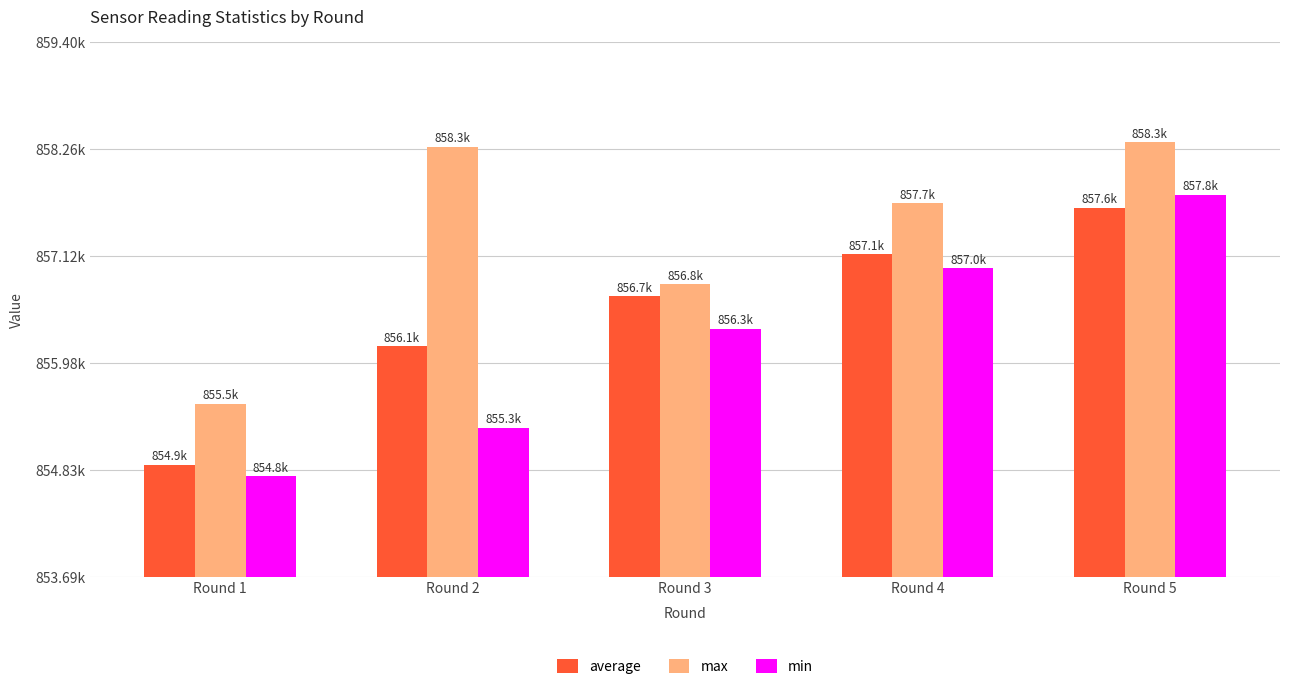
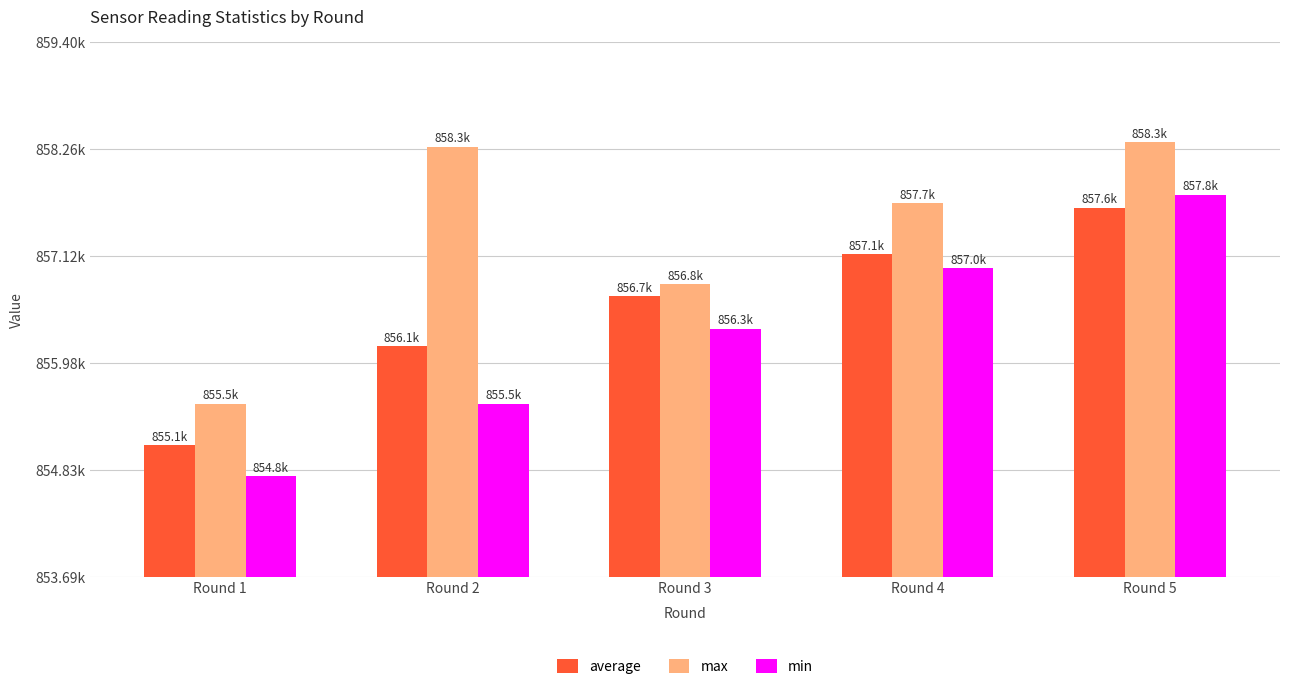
  {
    "average": {
-     "Round 1": "854.9k",
+     "Round 1": "855.1k",
      "Round 2": "856.1k",
      "Round 3": "856.7k",
      "Round 4": "857.1k",
      "Round 5": "857.6k"
    },
    "max": {
      "Round 1": "855.5k",
      "Round 2": "858.3k",
      "Round 3": "856.8k",
      "Round 4": "857.7k",
      "Round 5": "858.3k"
    },
    "min": {
      "Round 1": "854.8k",
-     "Round 2": "855.3k",
+     "Round 2": "855.5k",
      "Round 3": "856.3k",
      "Round 4": "857.0k",
      "Round 5": "857.8k"
    }
  }
